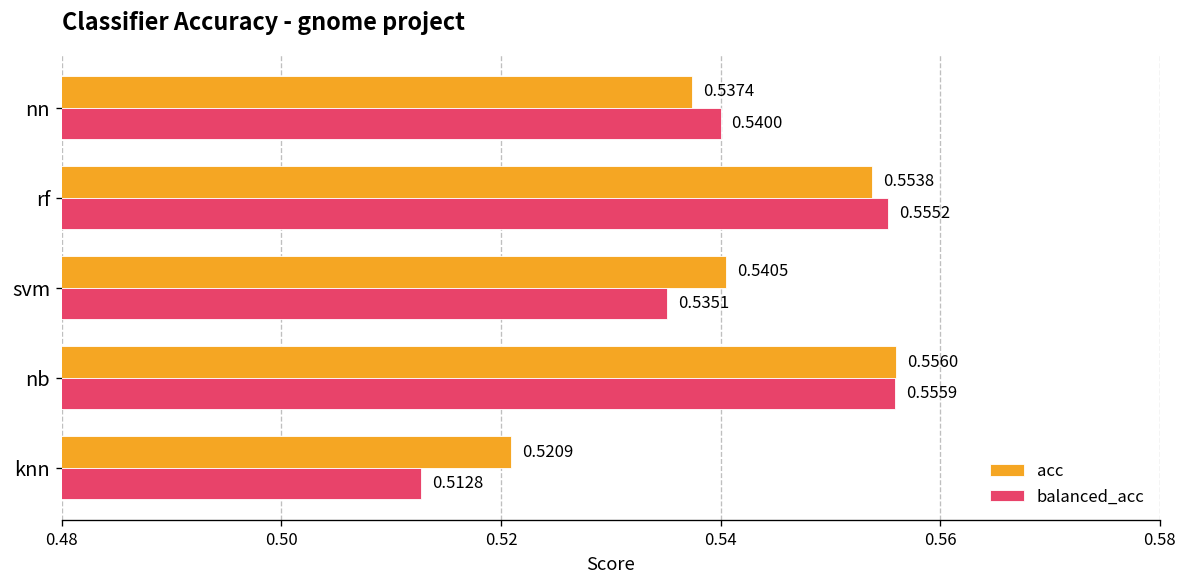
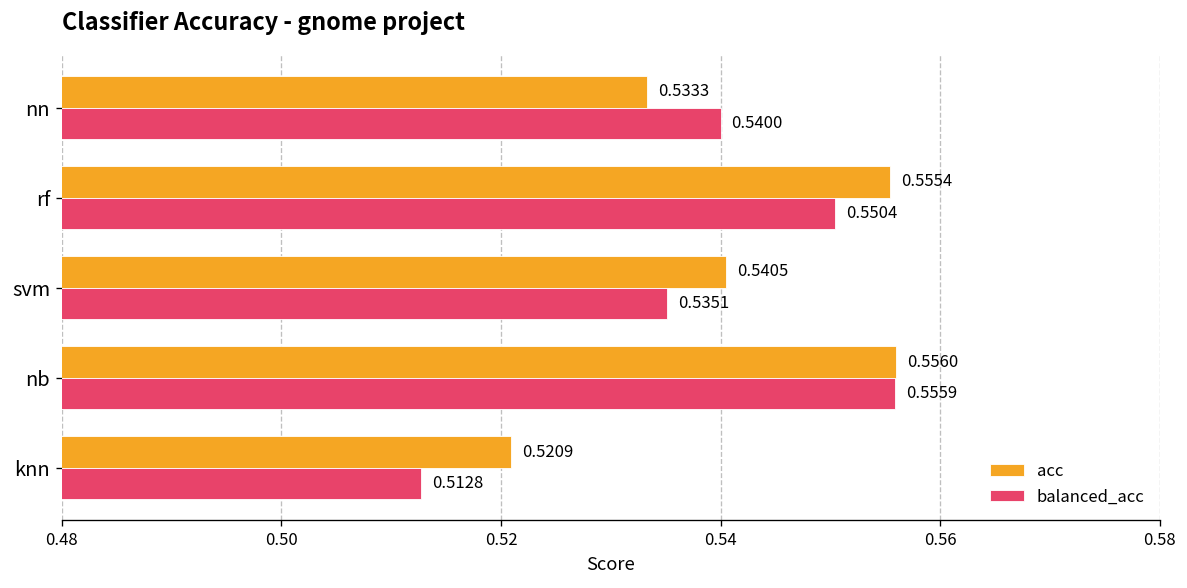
  {
    "acc": {
-     "nn": 0.5374,
-     "rf": 0.5538,
+     "nn": 0.5333,
+     "rf": 0.5554,
      "svm": 0.5405,
      "nb": 0.5560,
      "knn": 0.5209
    },
    "balanced_acc": {
      "nn": 0.5400,
-     "rf": 0.5552,
+     "rf": 0.5504,
      "svm": 0.5351,
      "nb": 0.5559,
      "knn": 0.5128
    }
  }
